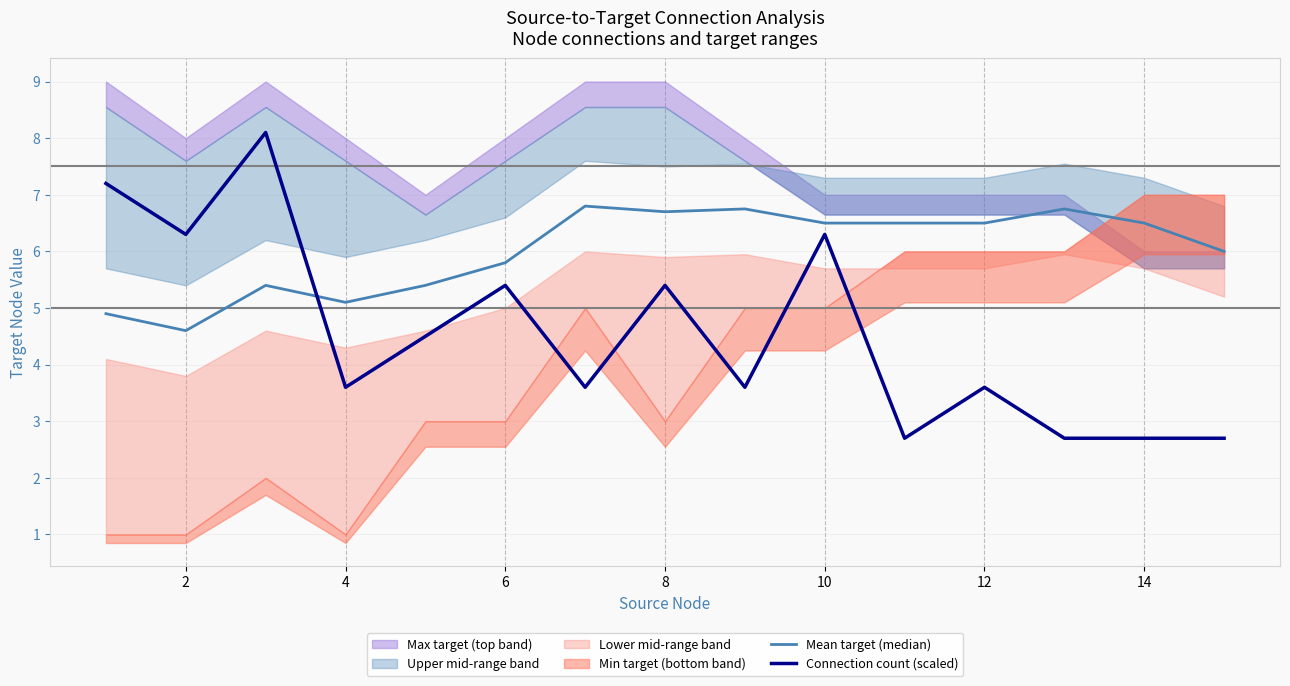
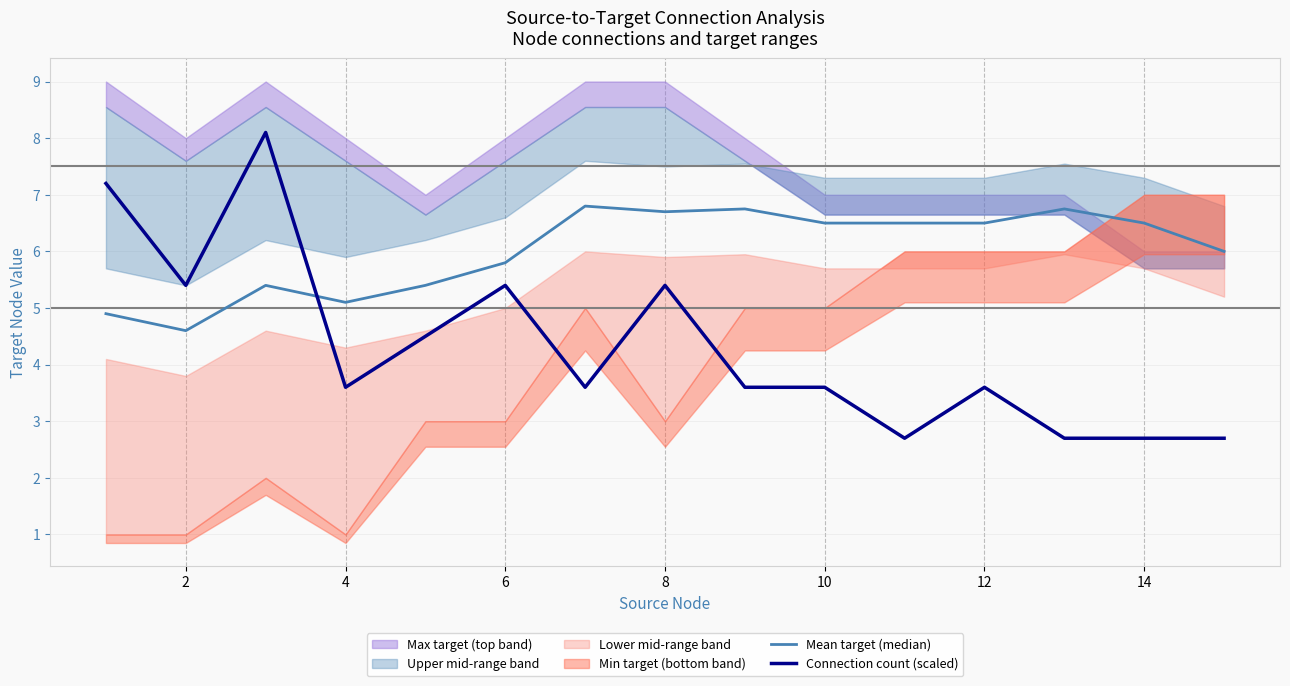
  {
    "Connection count (scaled)": {
-     "2": 6.3,
+     "2": 5.4,
      "4": 3.6,
      "6": 5.4,
      "8": 5.4,
-     "10": 6.3,
+     "10": 3.6,
      "12": 3.6,
      "14": 2.7
    }
  }
